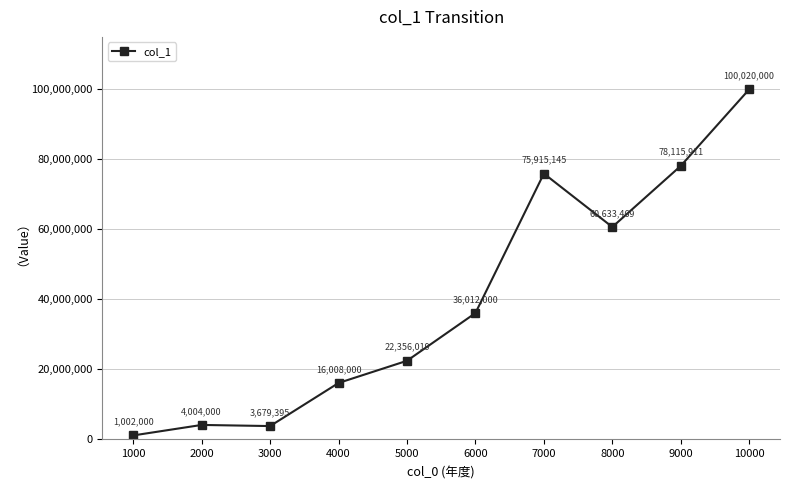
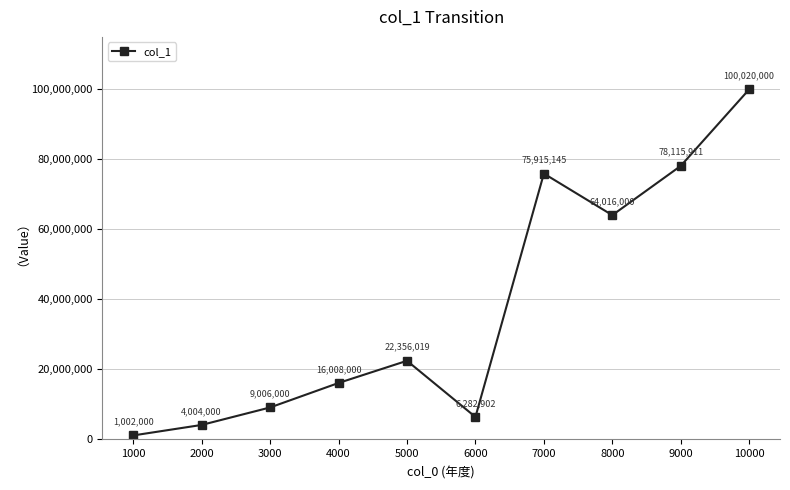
  {
    "1000": "1,002,000",
    "2000": "4,004,000",
-   "3000": "3,679,395",
+   "3000": "9,006,000",
    "4000": "16,008,000",
    "5000": "22,356,019",
-   "6000": "36,012,000",
+   "6000": "6,282,902",
    "7000": "75,915,145",
-   "8000": "60,633,469",
+   "8000": "64,016,000",
    "9000": "78,115,911",
    "10000": "100,020,000"
  }
